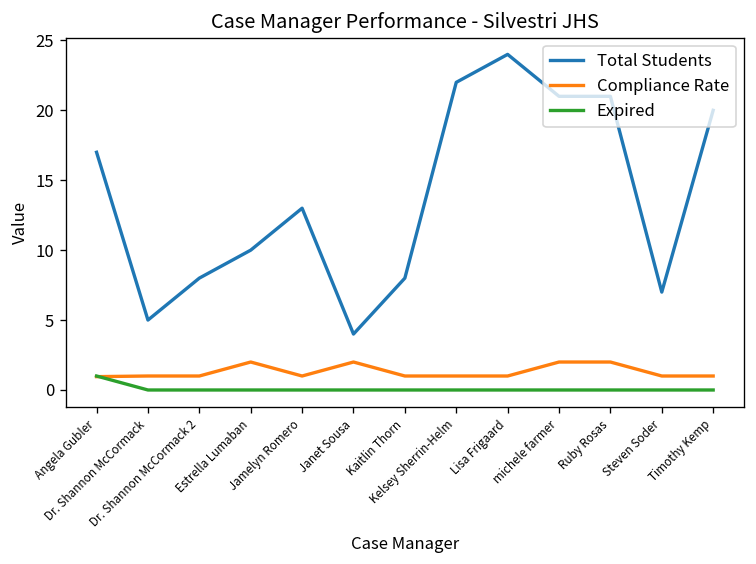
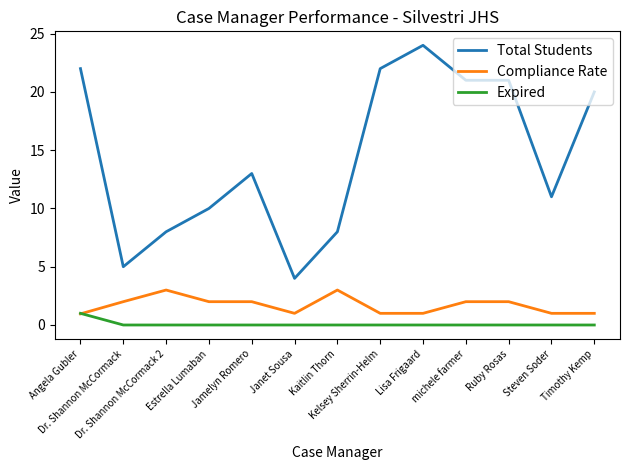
  {
    "Total Students": {
-     "Angela Gubler": 17,
+     "Angela Gubler": 22,
      "Dr. Shannon McCormack": 5,
      "Dr. Shannon McCormack 2": 8,
      "Estrella Lumaban": 10,
      "Jamelyn Romero": 13,
      "Janet Sousa": 4,
      "Kaitlin Thorn": 8,
      "Kelsey Sherrin-Helm": 22,
      "Lisa Frigaard": 24,
-     "Steven Soder": 7
+     "Steven Soder": 11
    },
    "Compliance Rate": {
-     "Dr. Shannon McCormack": 1,
-     "Dr. Shannon McCormack 2": 1,
+     "Dr. Shannon McCormack": 2,
+     "Dr. Shannon McCormack 2": 3,
      "Estrella Lumaban": 2,
-     "Jamelyn Romero": 1,
-     "Janet Sousa": 2,
-     "Kaitlin Thorn": 1,
+     "Jamelyn Romero": 2,
+     "Janet Sousa": 1,
+     "Kaitlin Thorn": 3,
      "Kelsey Sherrin-Helm": 1,
      "Lisa Frigaard": 1,
      "michele farmer": 2,
      "Ruby Rosas": 2,
      "Steven Soder": 1,
      "Timothy Kemp": 1
    },
    "Expired": {
      "Dr. Shannon McCormack": 0,
      "Dr. Shannon McCormack 2": 0,
      "Estrella Lumaban": 0,
      "Jamelyn Romero": 0,
      "Janet Sousa": 0,
      "Kaitlin Thorn": 0,
      "Kelsey Sherrin-Helm": 0,
      "Lisa Frigaard": 0,
      "michele farmer": 0,
      "Ruby Rosas": 0,
      "Steven Soder": 0,
      "Timothy Kemp": 0
    }
  }
